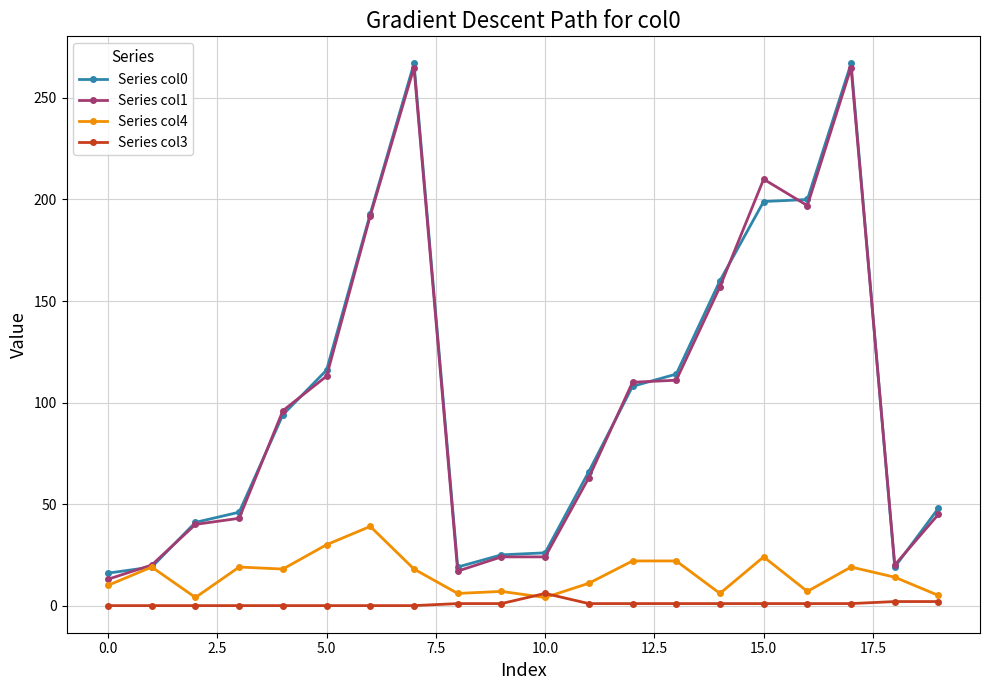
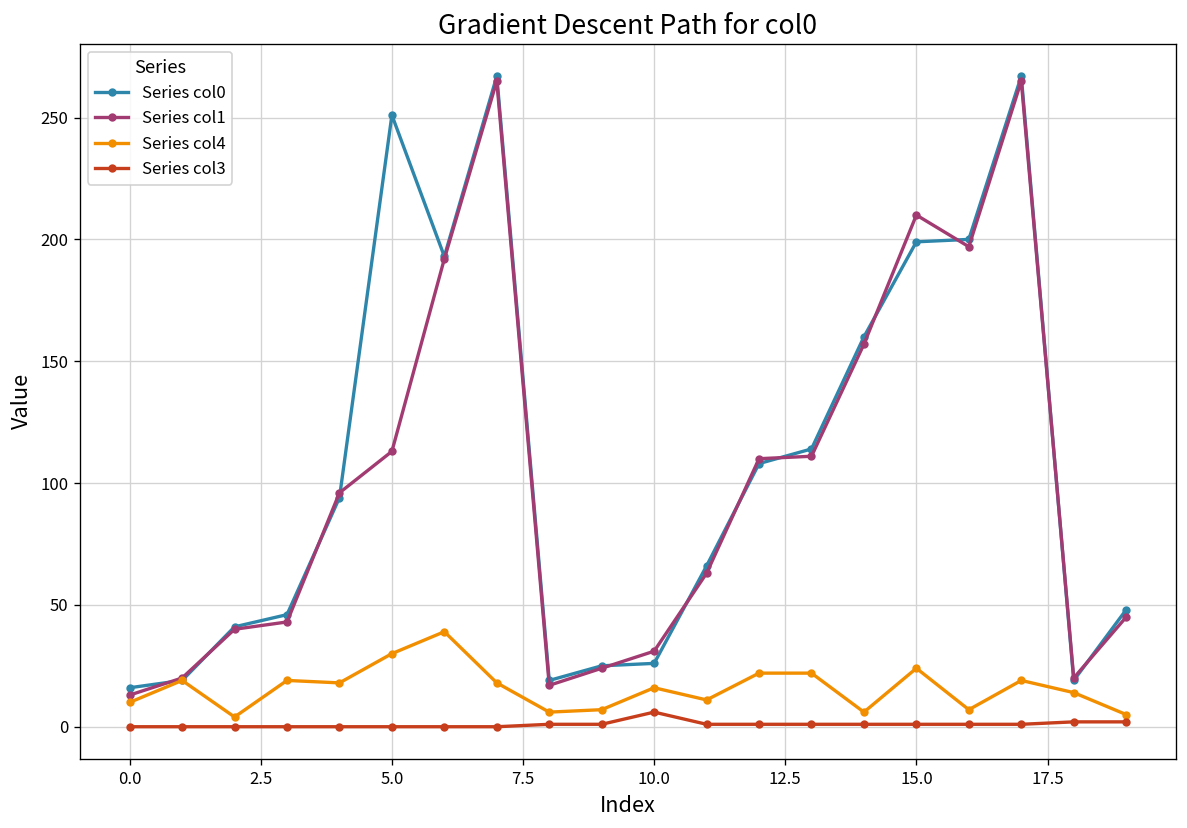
  {
    "Series col0": {
      "0.0": 16,
-     "5.0": 116,
+     "5.0": 251,
      "10.0": 26,
      "15.0": 199
    },
    "Series col1": {
      "0.0": 13,
      "5.0": 113,
-     "10.0": 24,
+     "10.0": 31,
      "15.0": 210
    },
    "Series col4": {
      "0.0": 10,
      "5.0": 30,
-     "10.0": 4,
+     "10.0": 16,
      "15.0": 24
    },
    "Series col3": {
      "0.0": 0,
      "5.0": 0,
      "10.0": 6,
      "15.0": 1
    }
  }
